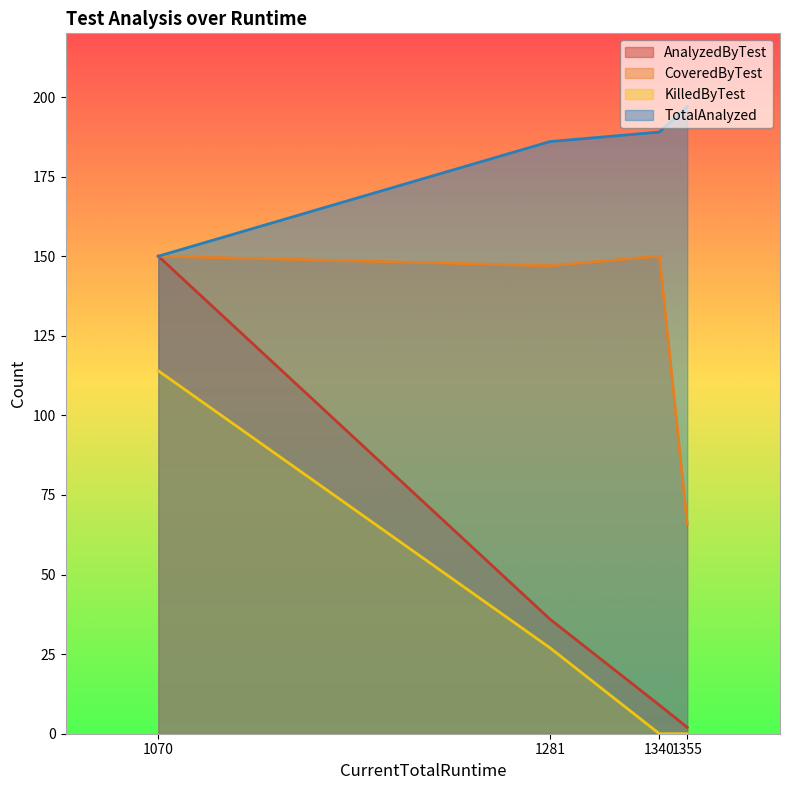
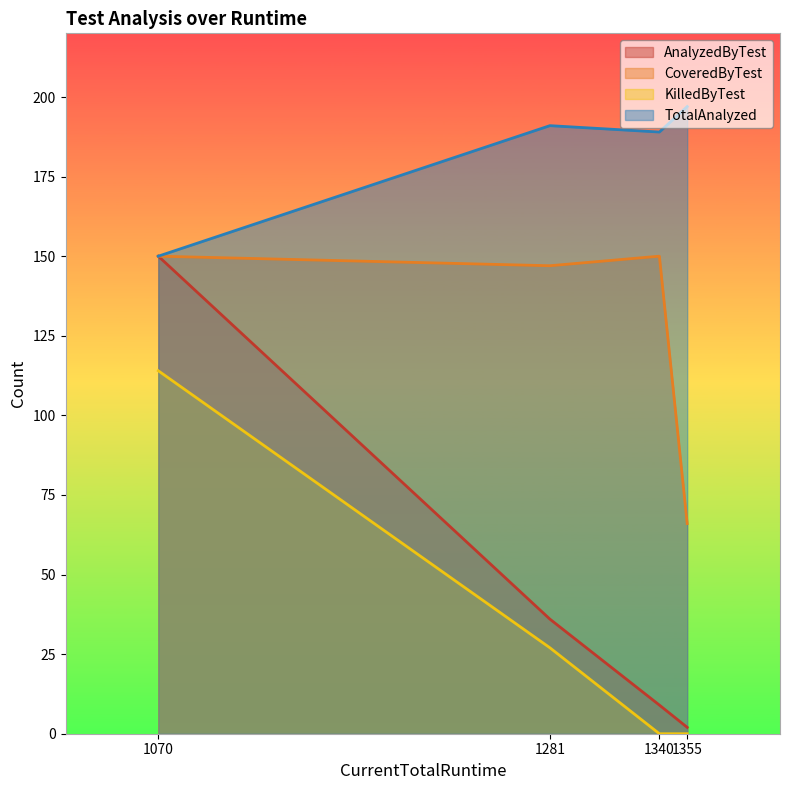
  {
    "TotalAnalyzed": {
-     "1281": 186,
+     "1281": 191,
      "1340": 189
    }
  }
